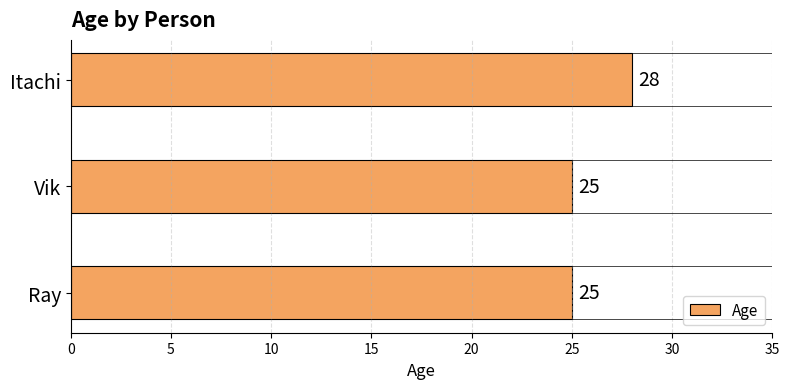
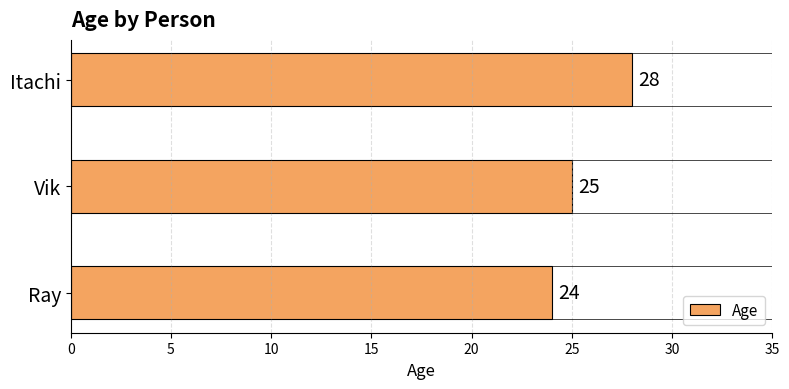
  {
    "Itachi": 28,
    "Vik": 25,
-   "Ray": 25
+   "Ray": 24
  }
